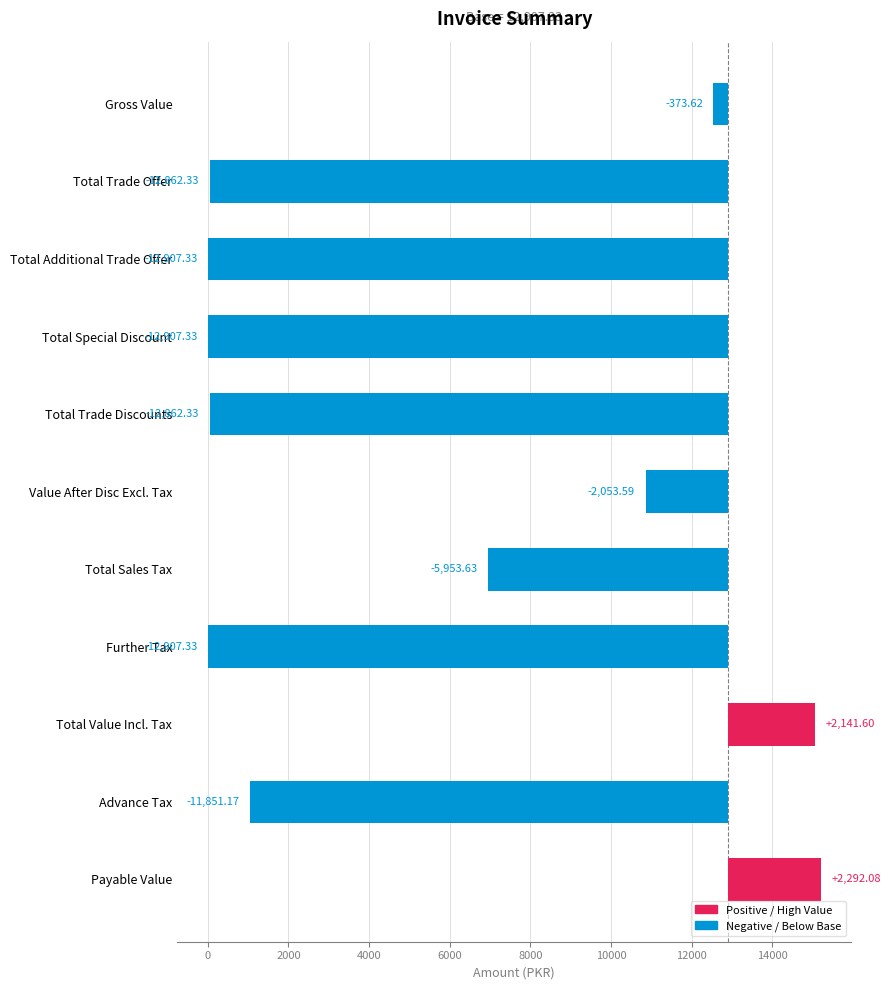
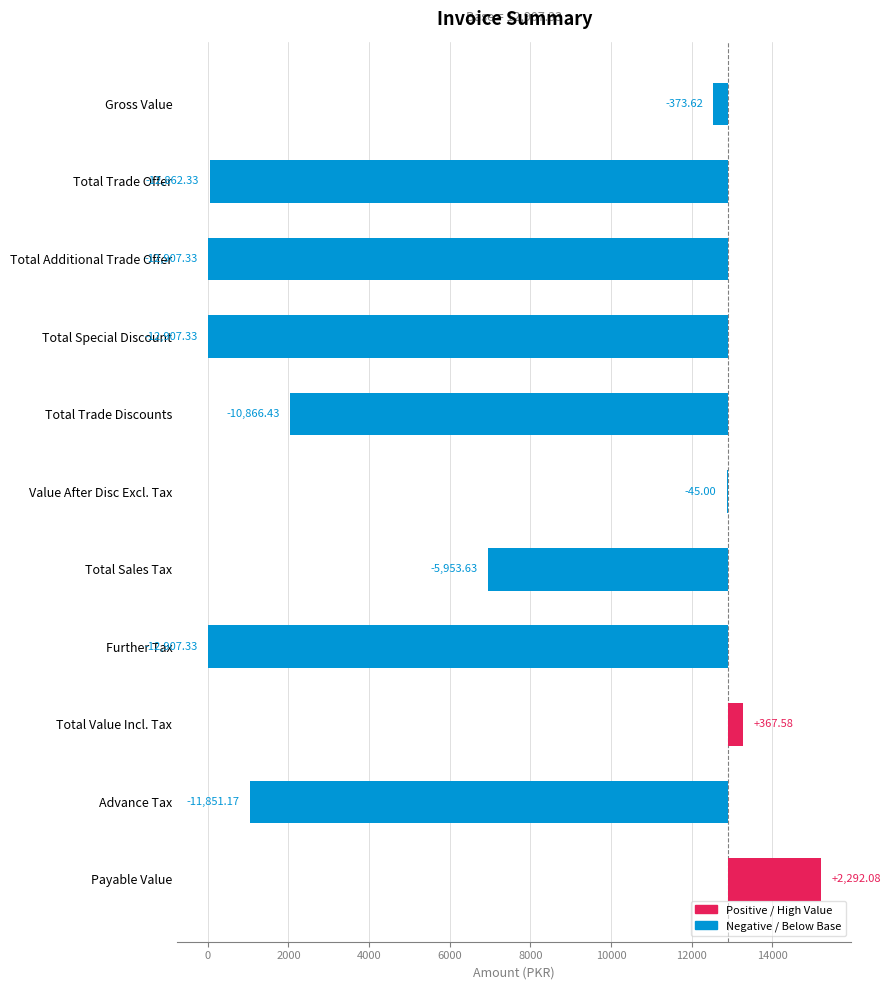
  {
    "Gross Value": "-373.62",
    "Total Trade Offer": "-12,862.33",
    "Total Additional Trade Offer": "-12,907.33",
    "Total Special Discount": "-12,907.33",
-   "Total Trade Discounts": "-12,862.33",
-   "Value After Disc Excl. Tax": "-2,053.59",
+   "Total Trade Discounts": "-10,866.43",
+   "Value After Disc Excl. Tax": "-45.00",
    "Total Sales Tax": "-5,953.63",
    "Further Tax": "-12,907.33",
-   "Total Value Incl. Tax": "+2,141.60",
+   "Total Value Incl. Tax": "+367.58",
    "Advance Tax": "-11,851.17",
    "Payable Value": "+2,292.08"
  }
